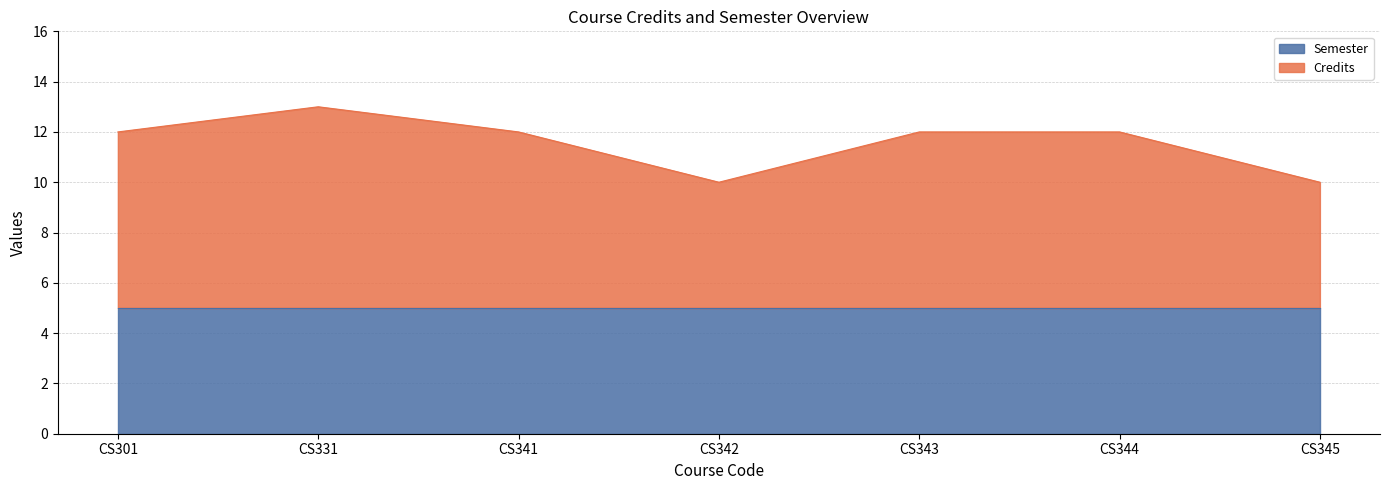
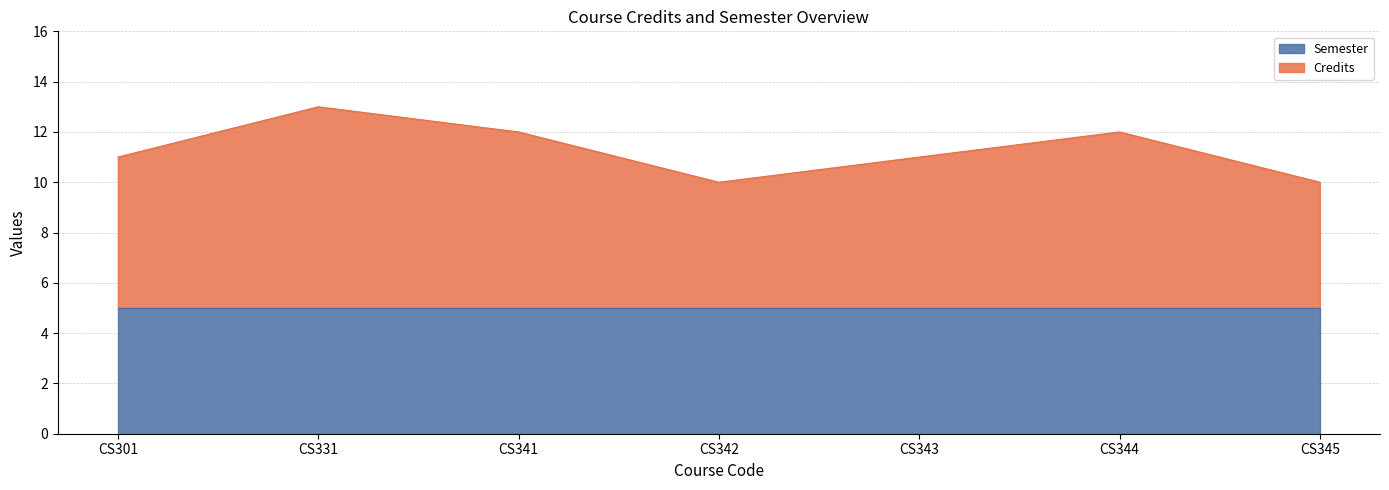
  {
    "Semester": {
      "CS301": 5.0,
      "CS331": 5.0,
      "CS341": 5.0,
      "CS342": 5.0,
      "CS343": 5.0,
      "CS344": 5.0,
      "CS345": 5.0
    },
    "Credits": {
-     "CS301": 12.0,
+     "CS301": 11.0,
      "CS331": 13.0,
      "CS341": 12.0,
      "CS342": 10.0,
-     "CS343": 12.0,
+     "CS343": 11.0,
      "CS344": 12.0,
      "CS345": 10.0
    }
  }
